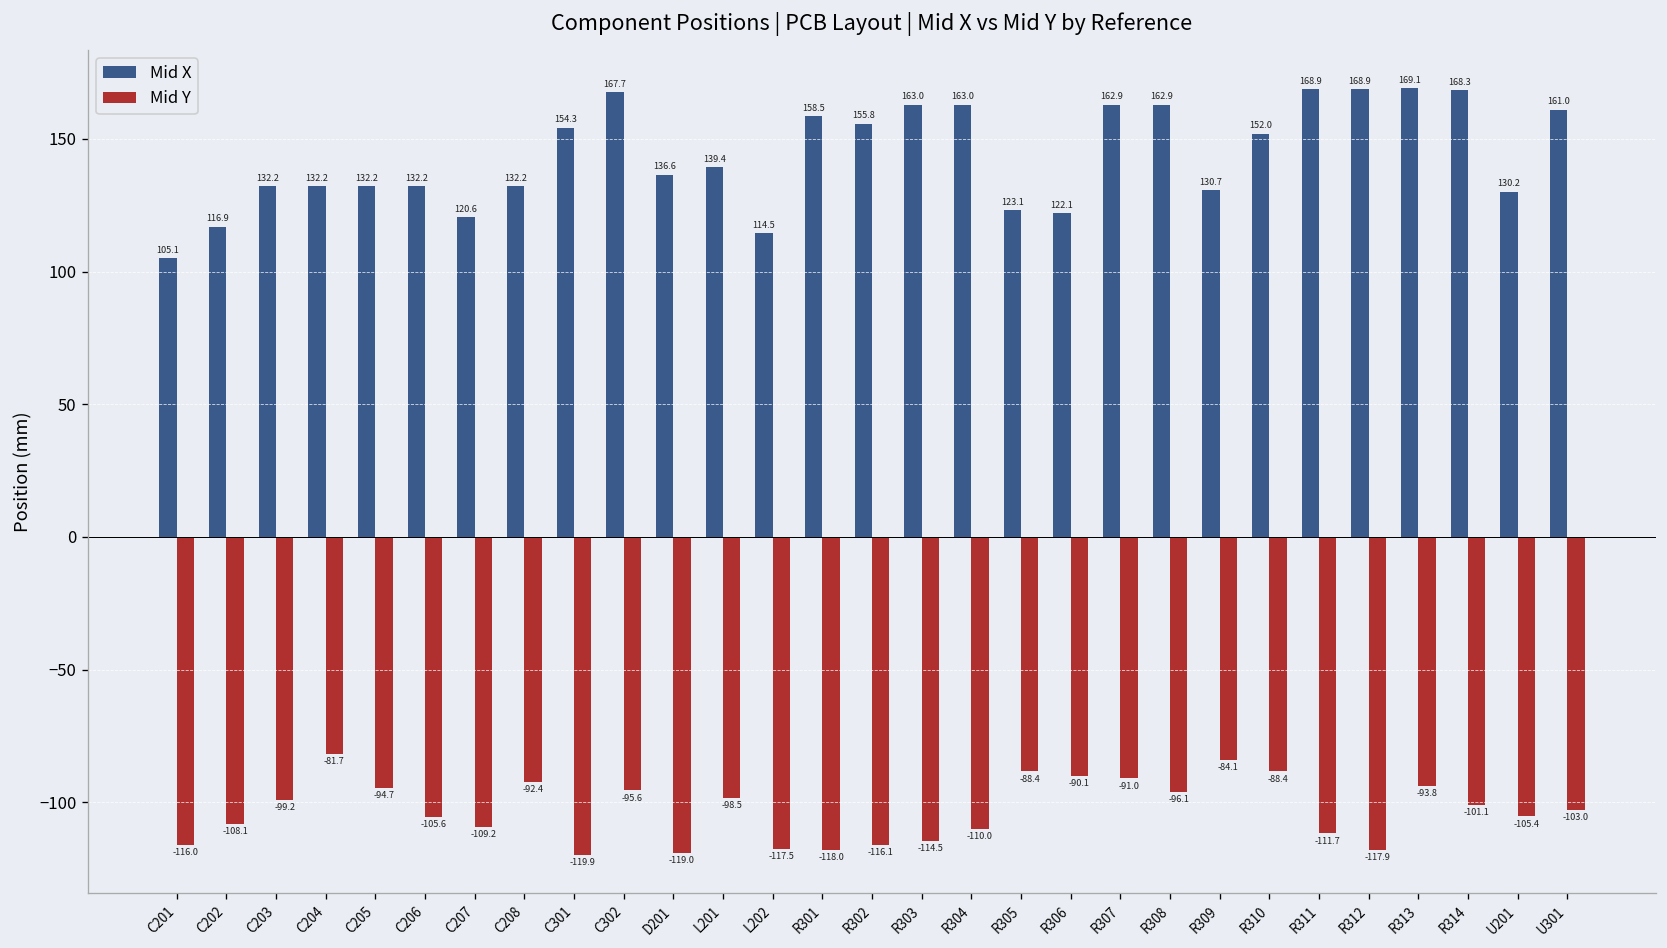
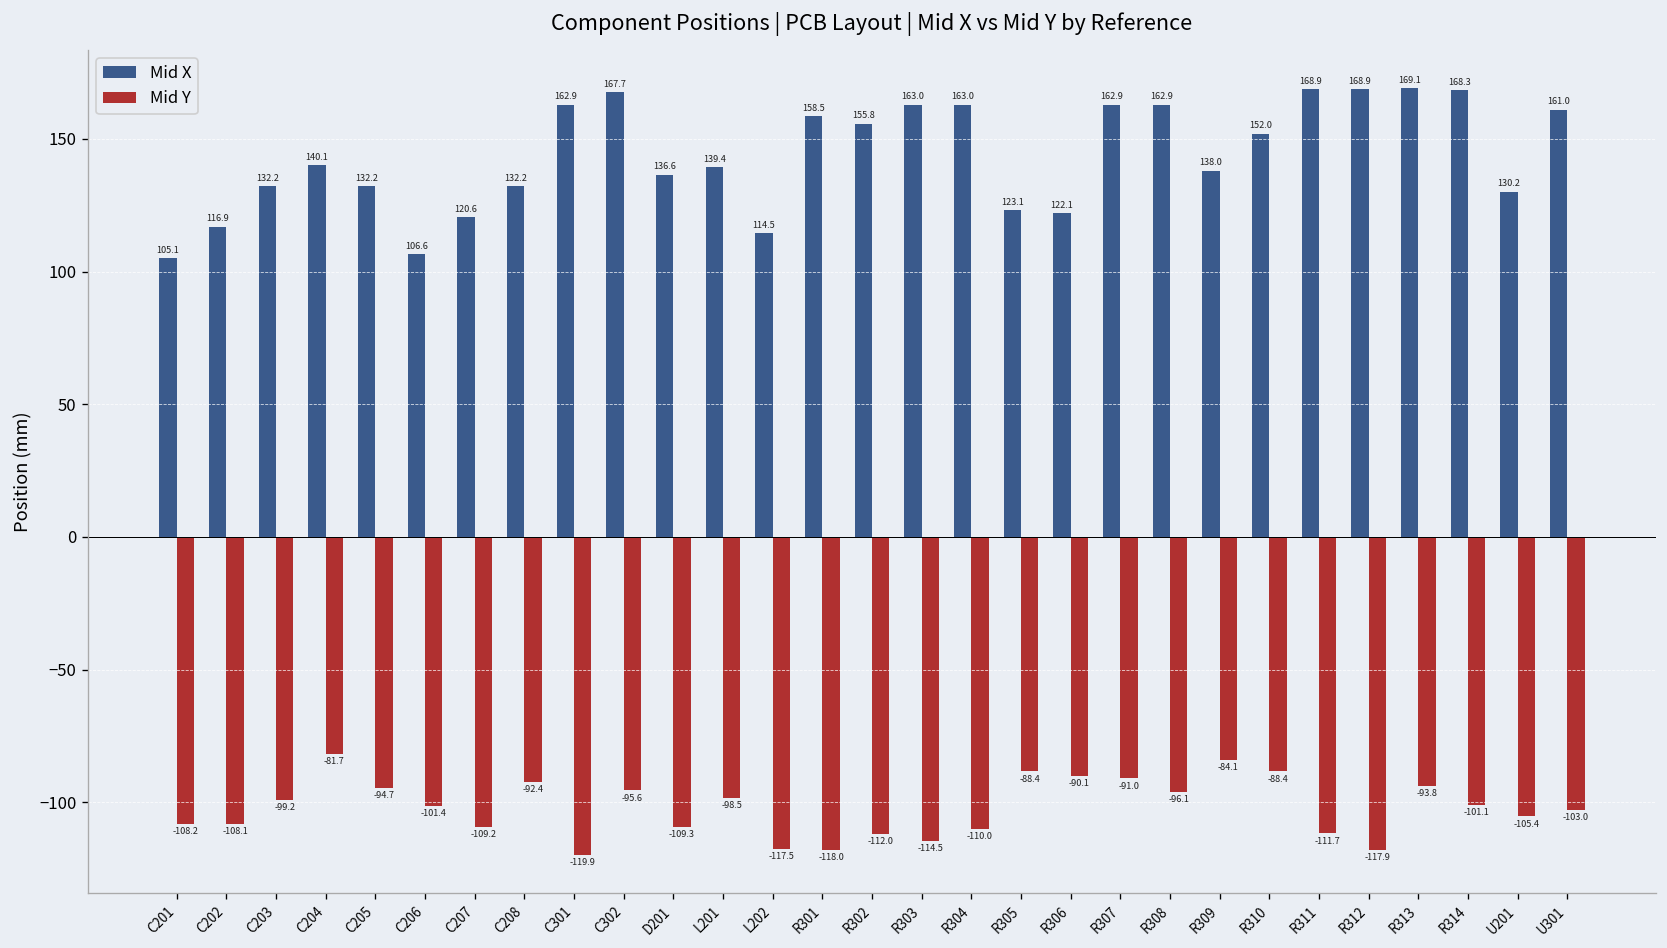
  {
    "Mid X": {
      "C201": 105.1,
      "C202": 116.9,
      "C203": 132.2,
-     "C204": 132.2,
+     "C204": 140.1,
      "C205": 132.2,
-     "C206": 132.2,
+     "C206": 106.6,
      "C207": 120.6,
      "C208": 132.2,
-     "C301": 154.3,
+     "C301": 162.9,
      "C302": 167.7,
      "D201": 136.6,
      "L201": 139.4,
      "L202": 114.5,
      "R301": 158.5,
      "R302": 155.8,
      "R303": 163.0,
      "R304": 163.0,
      "R305": 123.1,
      "R306": 122.1,
      "R307": 162.9,
      "R308": 162.9,
-     "R309": 130.7,
+     "R309": 138.0,
      "R310": 152.0,
      "R311": 168.9,
      "R312": 168.9,
      "R313": 169.1,
      "R314": 168.3,
      "U201": 130.2,
      "U301": 161.0
    },
    "Mid Y": {
-     "C201": -116.0,
+     "C201": -108.2,
      "C202": -108.1,
      "C203": -99.2,
      "C204": -81.7,
      "C205": -94.7,
-     "C206": -105.6,
+     "C206": -101.4,
      "C207": -109.2,
      "C208": -92.4,
      "C301": -119.9,
      "C302": -95.6,
-     "D201": -119.0,
+     "D201": -109.3,
      "L201": -98.5,
      "L202": -117.5,
      "R301": -118.0,
-     "R302": -116.1,
+     "R302": -112.0,
      "R303": -114.5,
      "R304": -110.0,
      "R305": -88.4,
      "R306": -90.1,
      "R307": -91.0,
      "R308": -96.1,
      "R309": -84.1,
      "R310": -88.4,
      "R311": -111.7,
      "R312": -117.9,
      "R313": -93.8,
      "R314": -101.1,
      "U201": -105.4,
      "U301": -103.0
    }
  }
